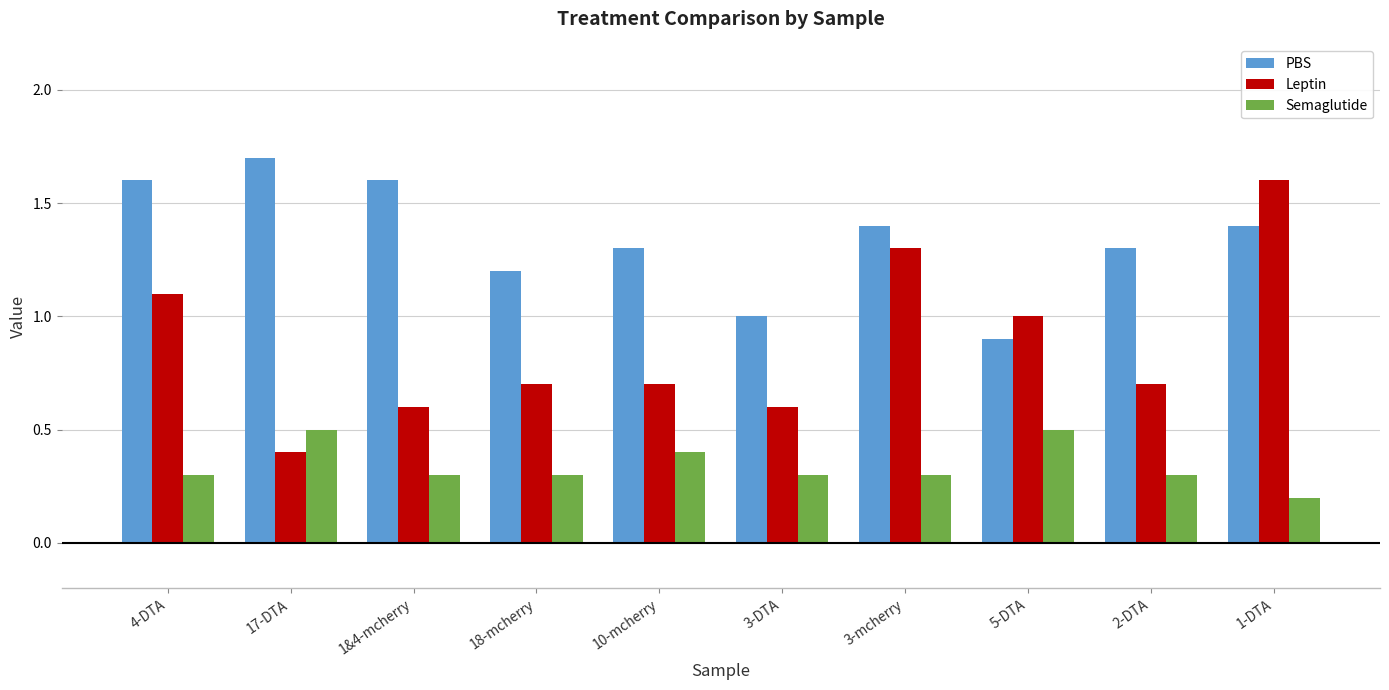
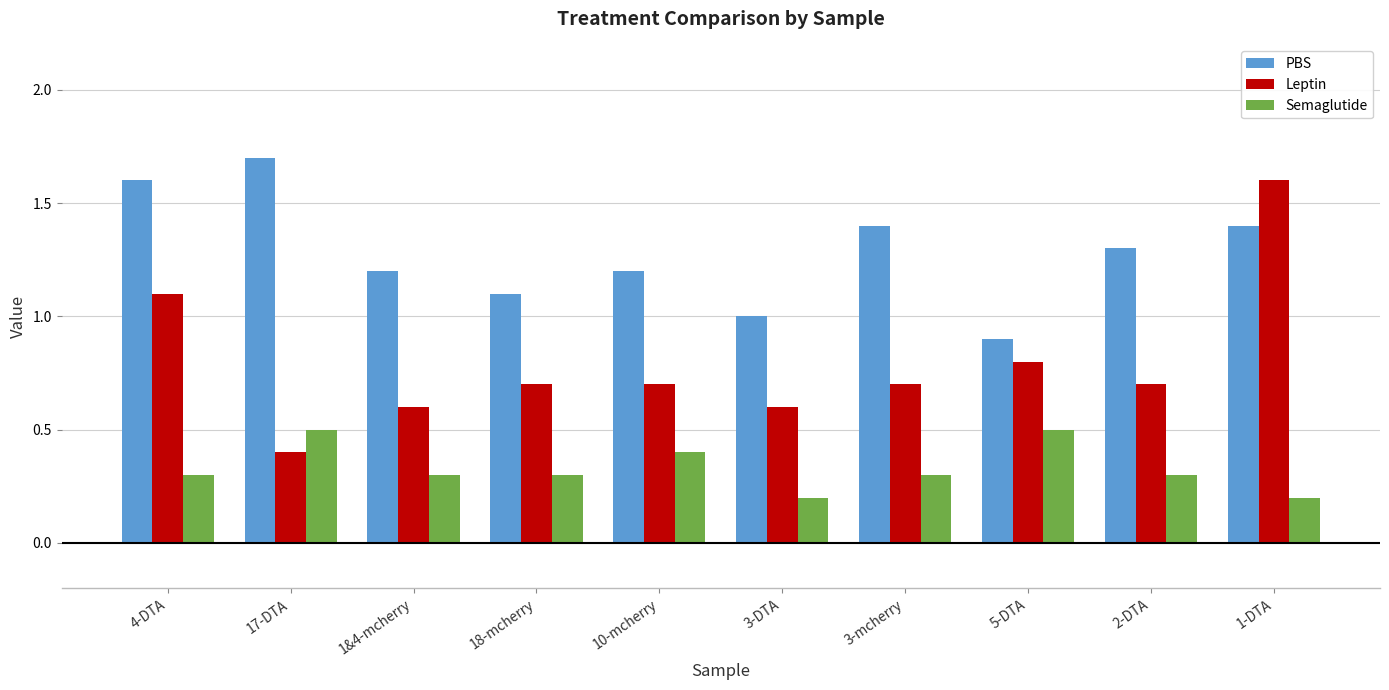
  {
    "PBS": {
      "4-DTA": 1.6,
      "17-DTA": 1.7,
-     "1&4-mcherry": 1.6,
-     "18-mcherry": 1.2,
-     "10-mcherry": 1.3,
+     "1&4-mcherry": 1.2,
+     "18-mcherry": 1.1,
+     "10-mcherry": 1.2,
      "3-DTA": 1.0,
      "3-mcherry": 1.4,
      "5-DTA": 0.9,
      "2-DTA": 1.3,
      "1-DTA": 1.4
    },
    "Leptin": {
      "4-DTA": 1.1,
      "17-DTA": 0.4,
      "1&4-mcherry": 0.6,
      "18-mcherry": 0.7,
      "10-mcherry": 0.7,
      "3-DTA": 0.6,
-     "3-mcherry": 1.3,
-     "5-DTA": 1.0,
+     "3-mcherry": 0.7,
+     "5-DTA": 0.8,
      "2-DTA": 0.7,
      "1-DTA": 1.6
    },
    "Semaglutide": {
      "4-DTA": 0.3,
      "17-DTA": 0.5,
      "1&4-mcherry": 0.3,
      "18-mcherry": 0.3,
      "10-mcherry": 0.4,
-     "3-DTA": 0.3,
+     "3-DTA": 0.2,
      "3-mcherry": 0.3,
      "5-DTA": 0.5,
      "2-DTA": 0.3,
      "1-DTA": 0.2
    }
  }
